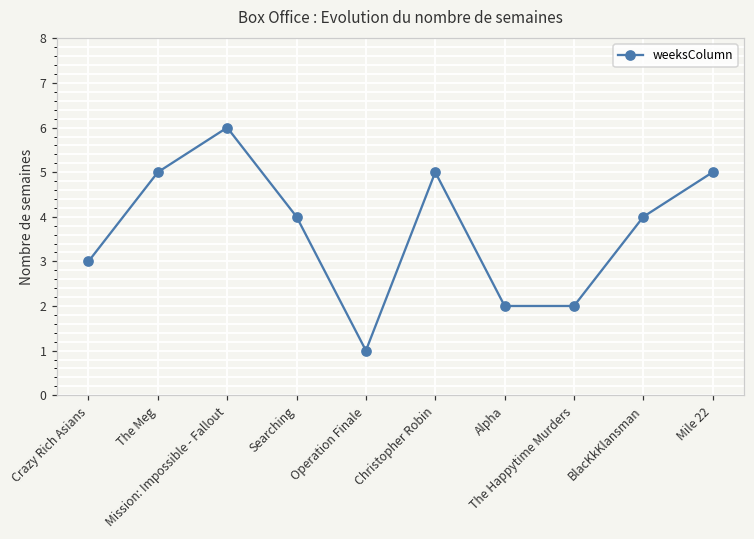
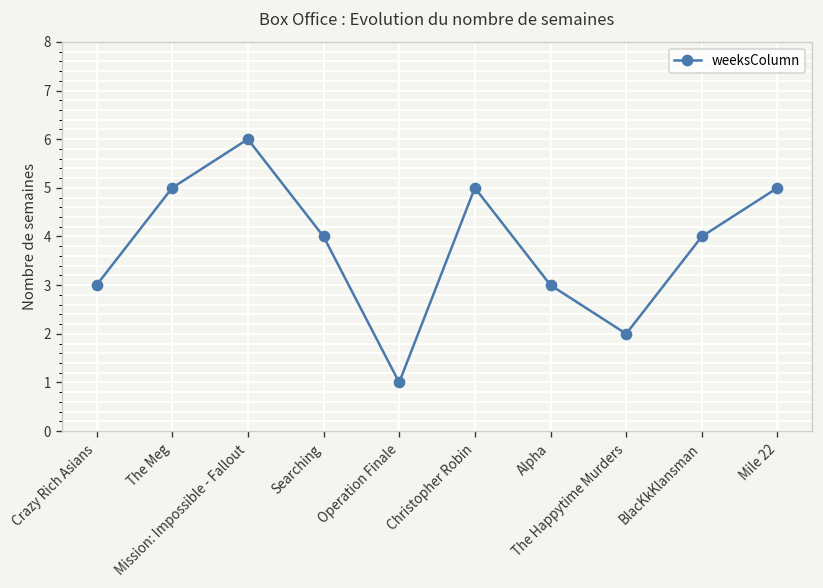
  {
    "Crazy Rich Asians": 3,
    "The Meg": 5,
    "Mission: Impossible - Fallout": 6,
    "Searching": 4,
    "Operation Finale": 1,
    "Christopher Robin": 5,
-   "Alpha": 2,
+   "Alpha": 3,
    "The Happytime Murders": 2,
    "BlacKkKlansman": 4,
    "Mile 22": 5
  }
